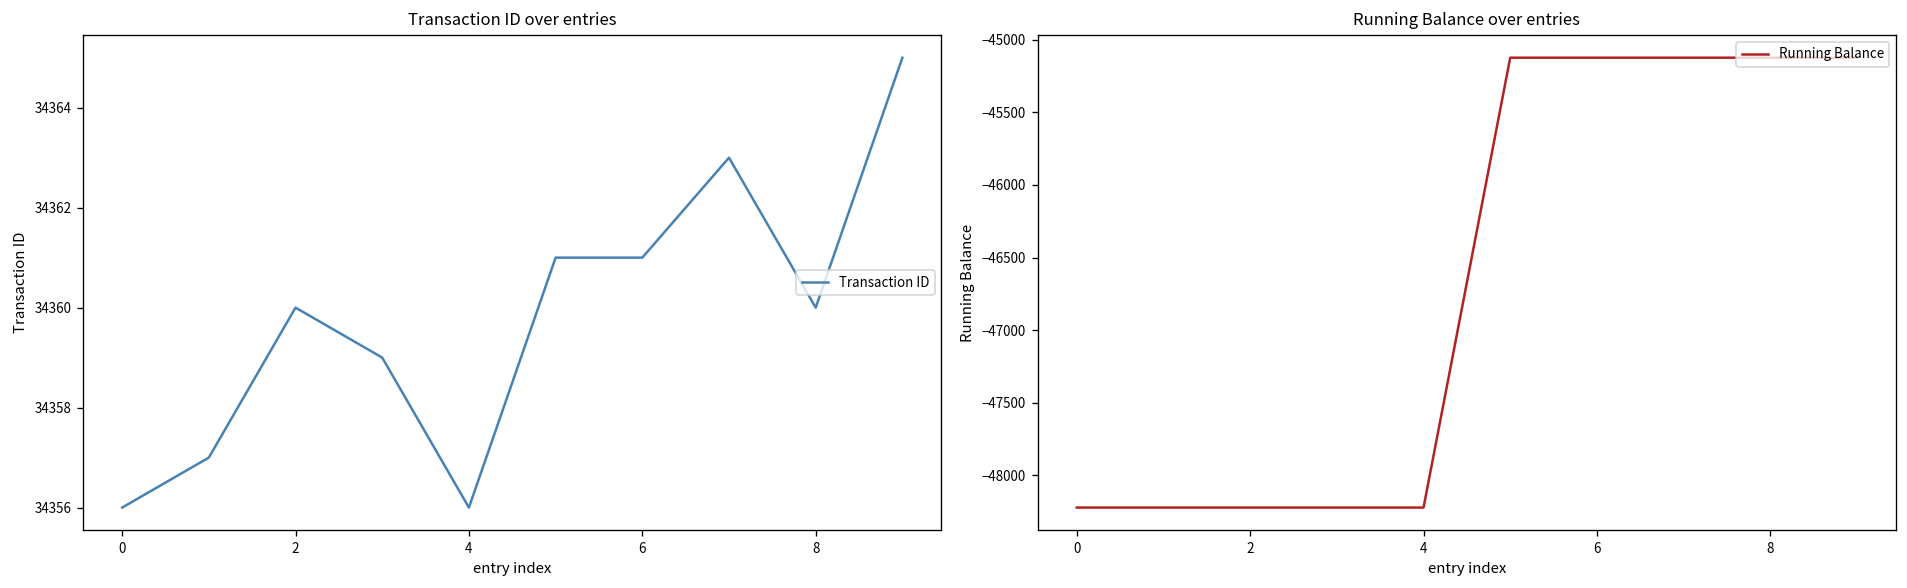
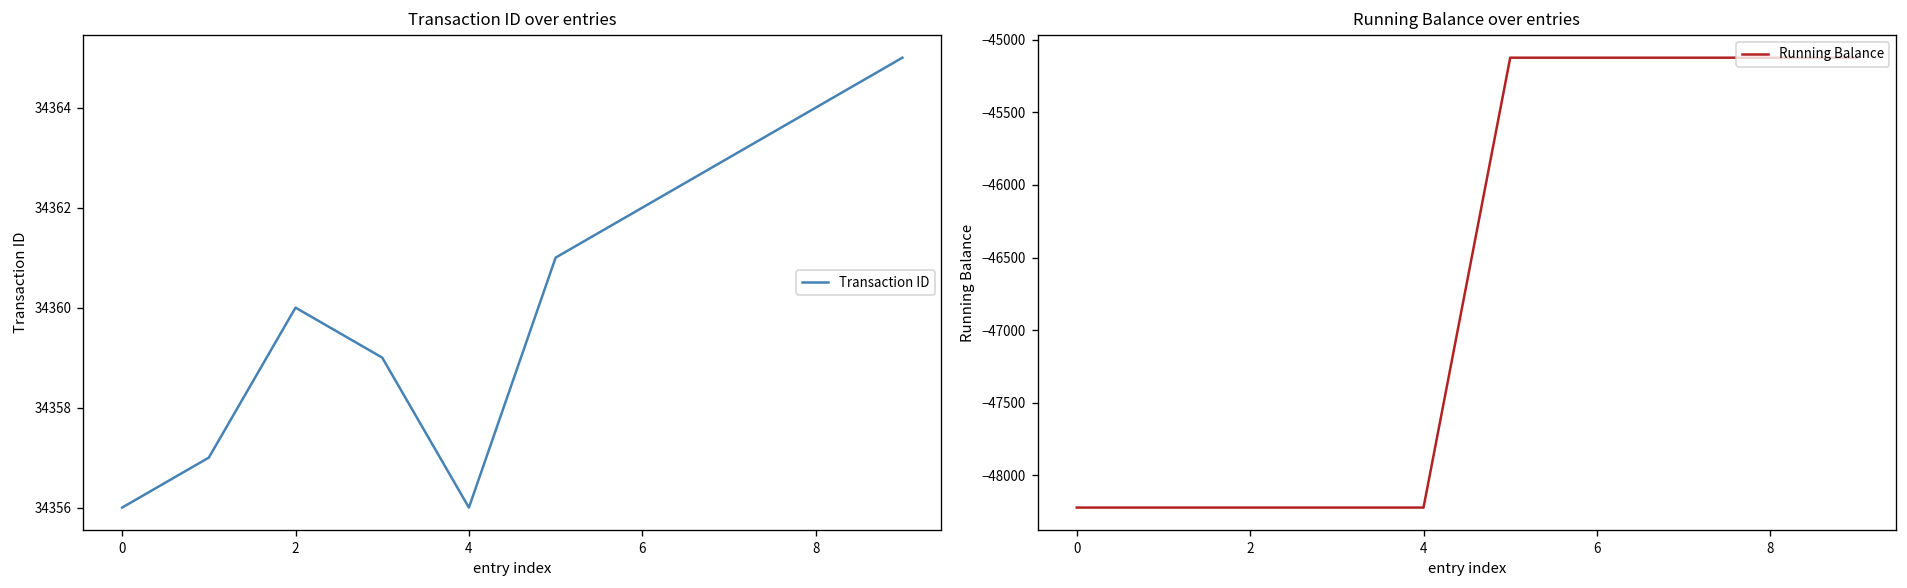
  {
    "Transaction ID over entries": {
      "0": 34356,
      "2": 34360,
      "4": 34356,
-     "6": 34361,
-     "8": 34360
+     "6": 34362,
+     "8": 34364
    },
    "Running Balance over entries": {
      "0": -48220,
      "2": -48220,
      "4": -48220,
      "6": -45120
    }
  }
